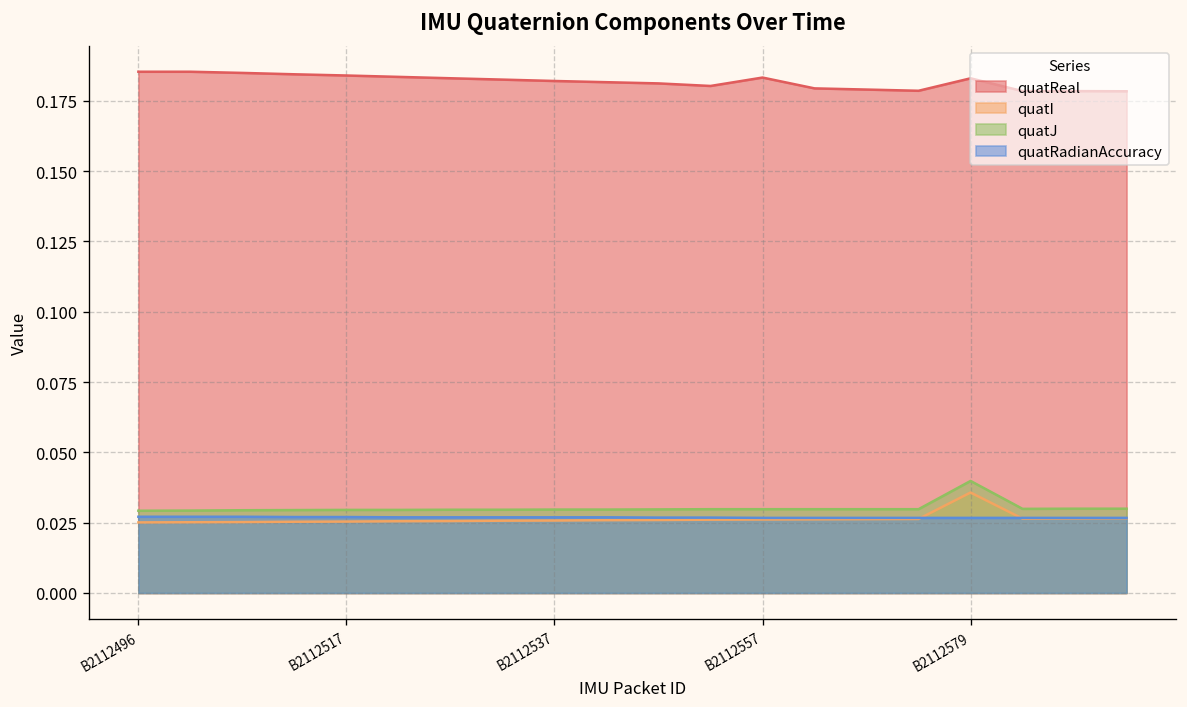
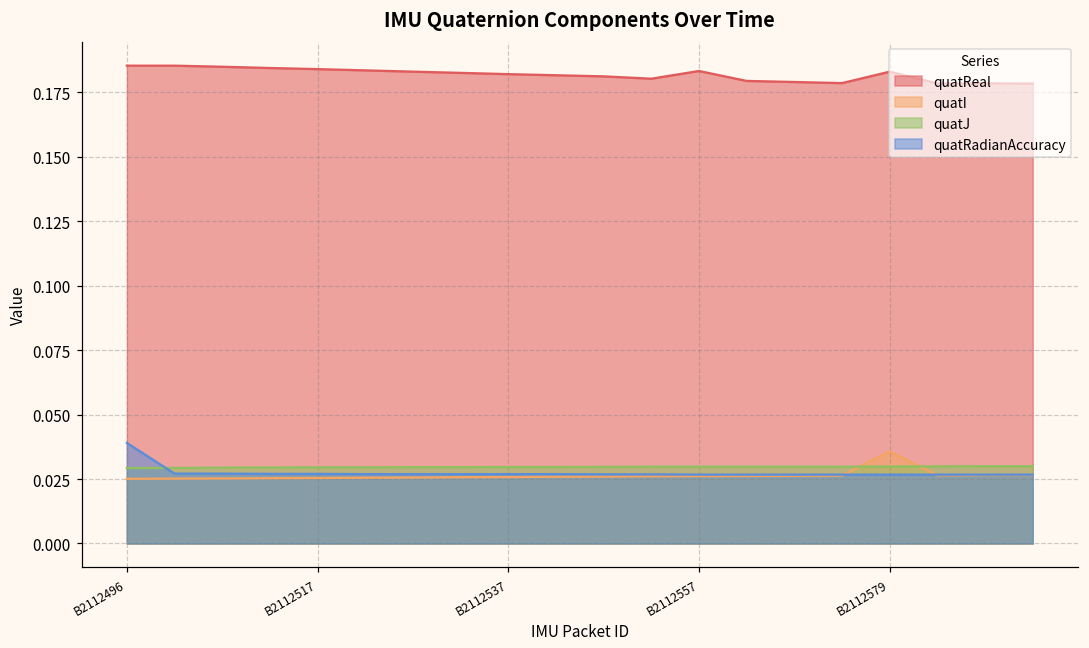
  {
    "quatReal": {
      "B2112496": 0.185,
      "B2112517": 0.184,
      "B2112537": 0.182,
      "B2112557": 0.183
    },
    "quatI": {
      "B2112496": 0.025,
      "B2112517": 0.025,
      "B2112537": 0.026,
      "B2112579": 0.036
    },
    "quatJ": {
      "B2112496": 0.029,
      "B2112517": 0.030,
      "B2112537": 0.030,
      "B2112557": 0.030,
-     "B2112579": 0.040
+     "B2112579": 0.030
    },
    "quatRadianAccuracy": {
-     "B2112496": 0.027,
+     "B2112496": 0.039,
      "B2112517": 0.027,
      "B2112537": 0.027,
      "B2112579": 0.027
    }
  }
